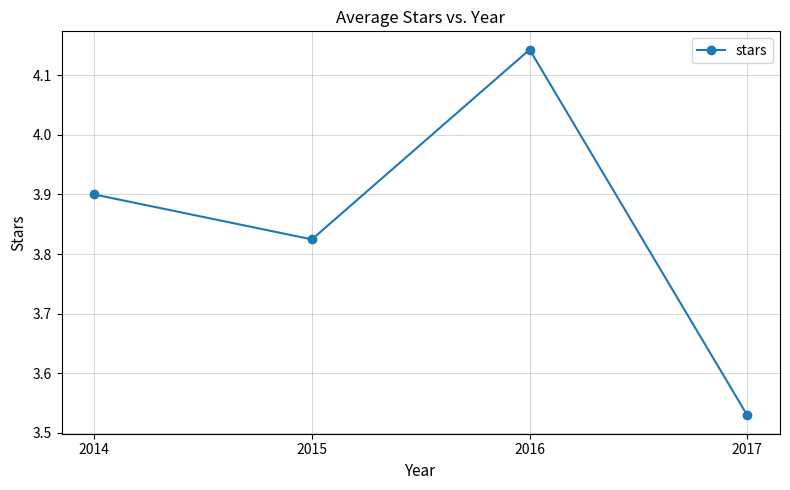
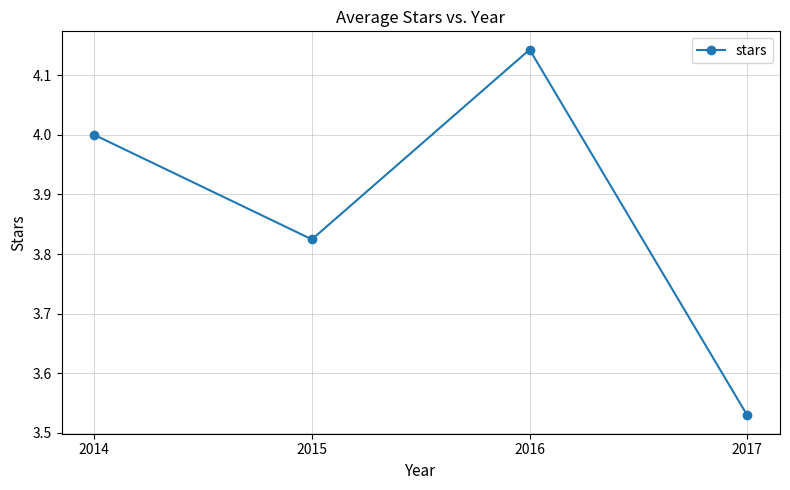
  {
-   "2014": 3.9,
+   "2014": 4.0,
    "2015": 3.82,
    "2016": 4.14,
    "2017": 3.53
  }
